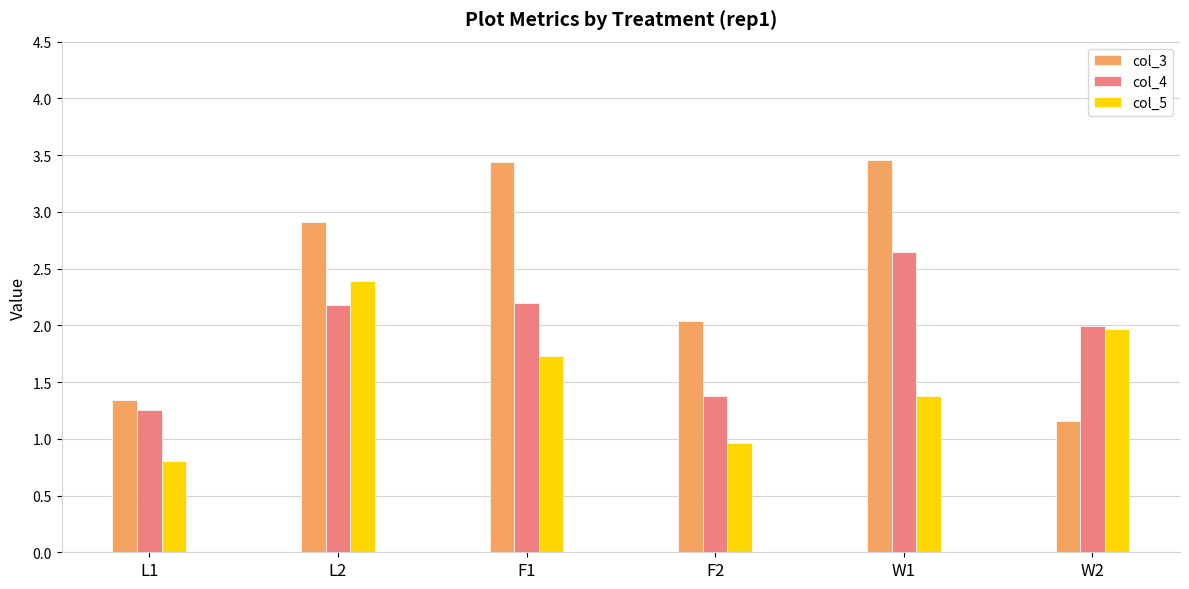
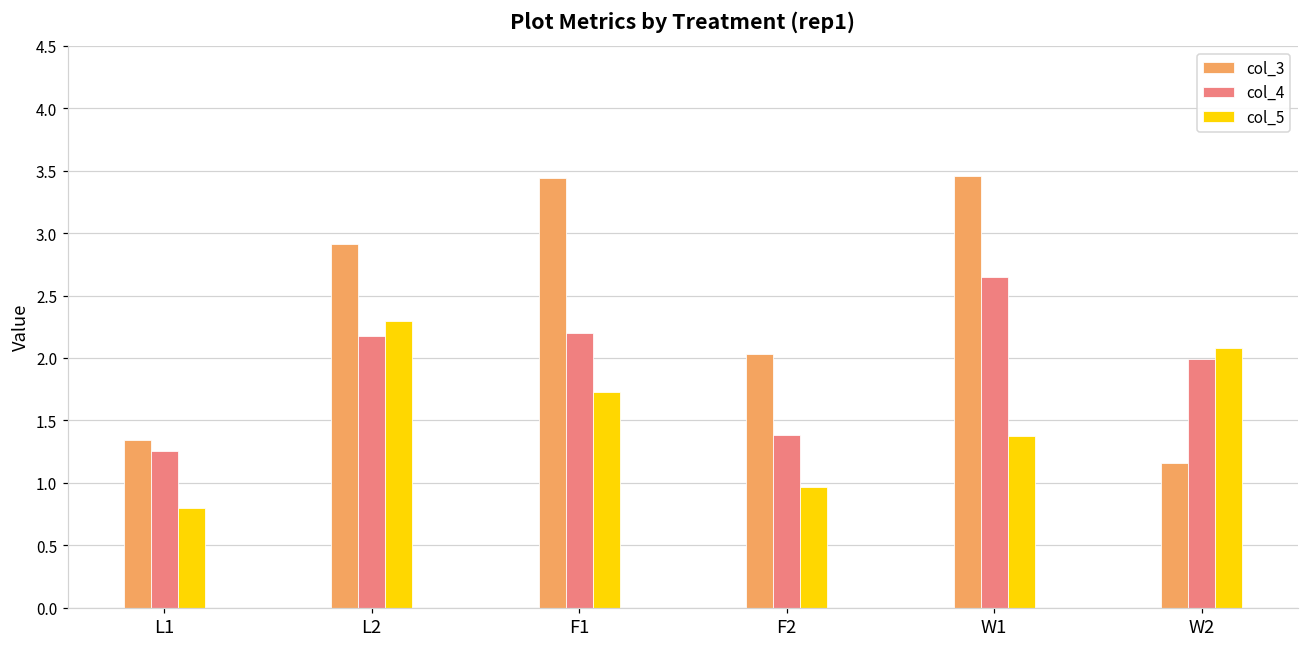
  {
    "col_5": {
      "L1": 0.80,
-     "L2": 2.39,
+     "L2": 2.30,
      "F1": 1.73,
      "F2": 0.97,
      "W1": 1.38,
-     "W2": 1.97
+     "W2": 2.08
    }
  }
